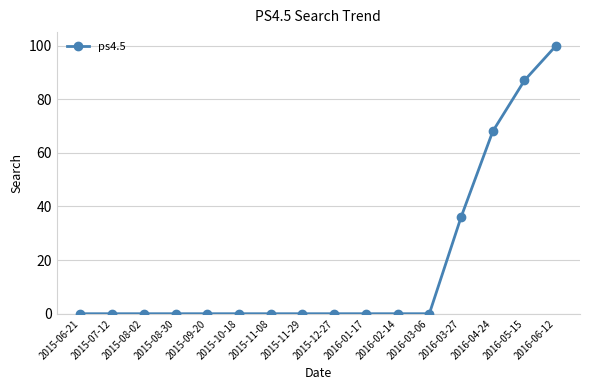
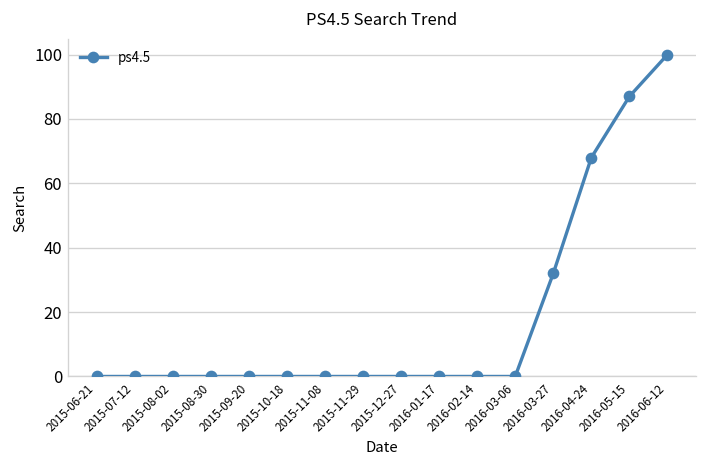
  {
    "2015-06-21": 0,
    "2015-07-12": 0,
    "2015-08-02": 0,
    "2015-08-30": 0,
    "2015-09-20": 0,
    "2015-10-18": 0,
    "2015-11-08": 0,
    "2015-11-29": 0,
    "2015-12-27": 0,
    "2016-01-17": 0,
    "2016-02-14": 0,
    "2016-03-06": 0,
-   "2016-03-27": 36,
+   "2016-03-27": 32,
    "2016-04-24": 68,
    "2016-05-15": 87,
    "2016-06-12": 100
  }
